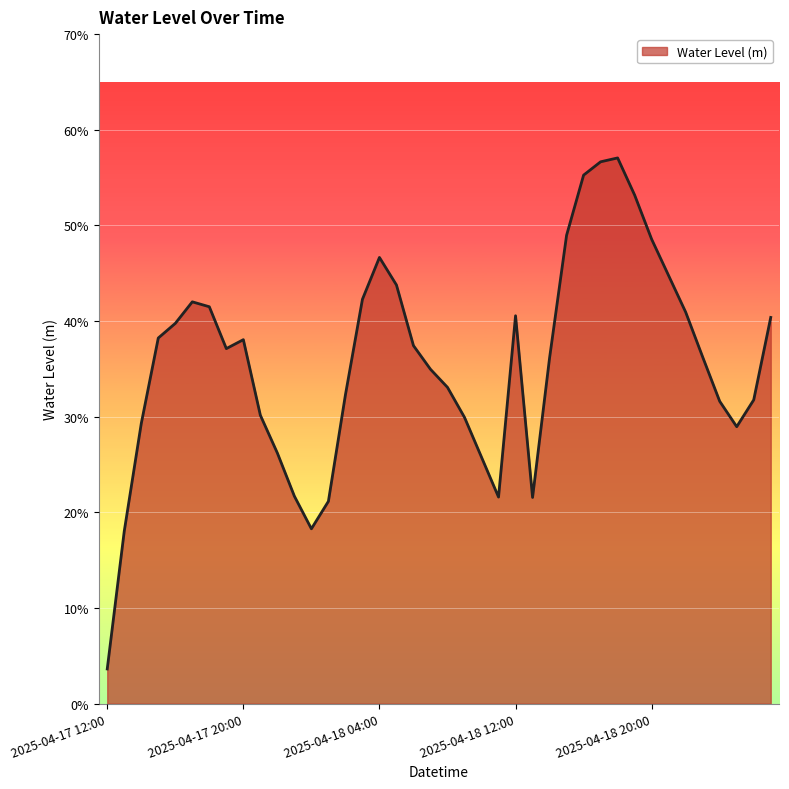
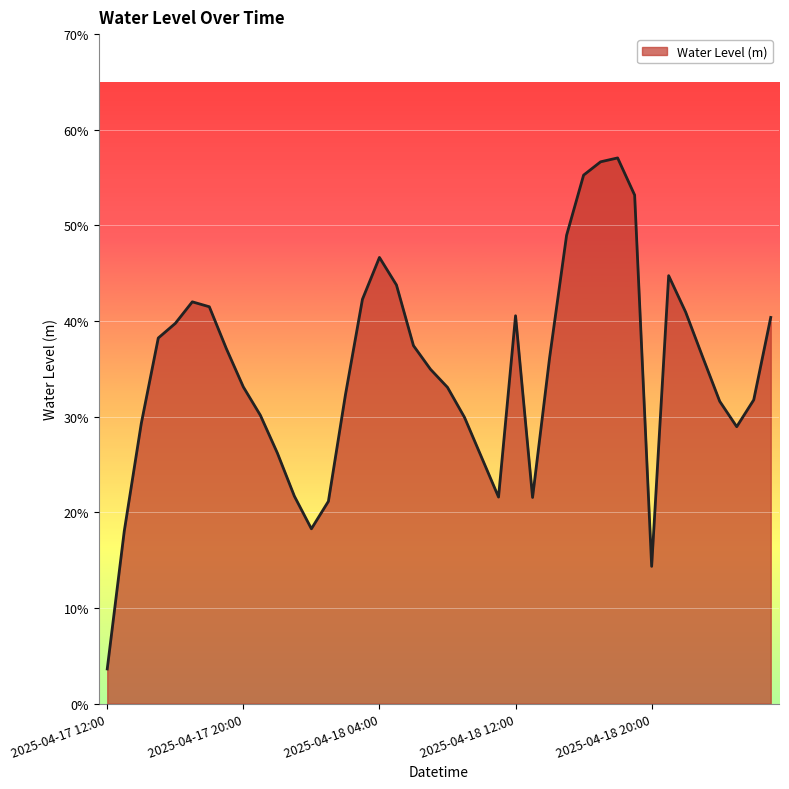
  {
    "2025-04-17 12:00": "4%",
-   "2025-04-17 20:00": "38%",
+   "2025-04-17 20:00": "33%",
    "2025-04-18 04:00": "47%",
    "2025-04-18 12:00": "41%",
-   "2025-04-18 20:00": "49%"
+   "2025-04-18 20:00": "14%"
  }
